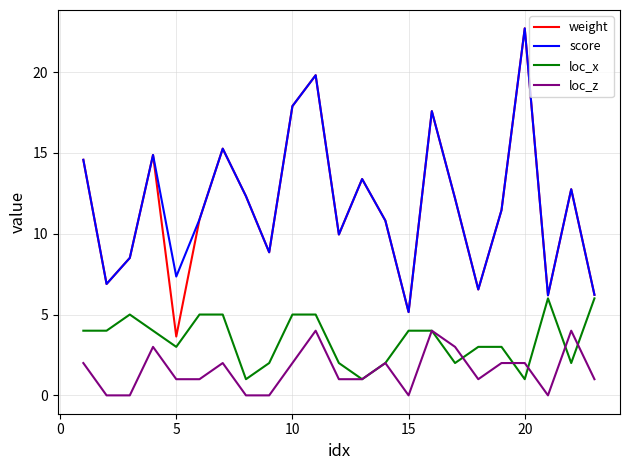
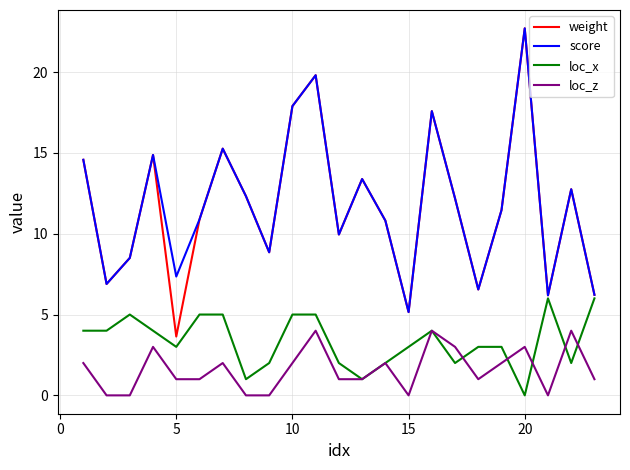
  {
    "weight": {
      "5": 3.6
    },
    "score": {
      "5": 7.4
    },
    "loc_x": {
      "5": 3,
      "10": 5,
-     "15": 4,
-     "20": 1
+     "15": 3,
+     "20": 0
    },
    "loc_z": {
      "5": 1,
      "10": 2,
      "15": 0,
-     "20": 2
+     "20": 3
    }
  }
